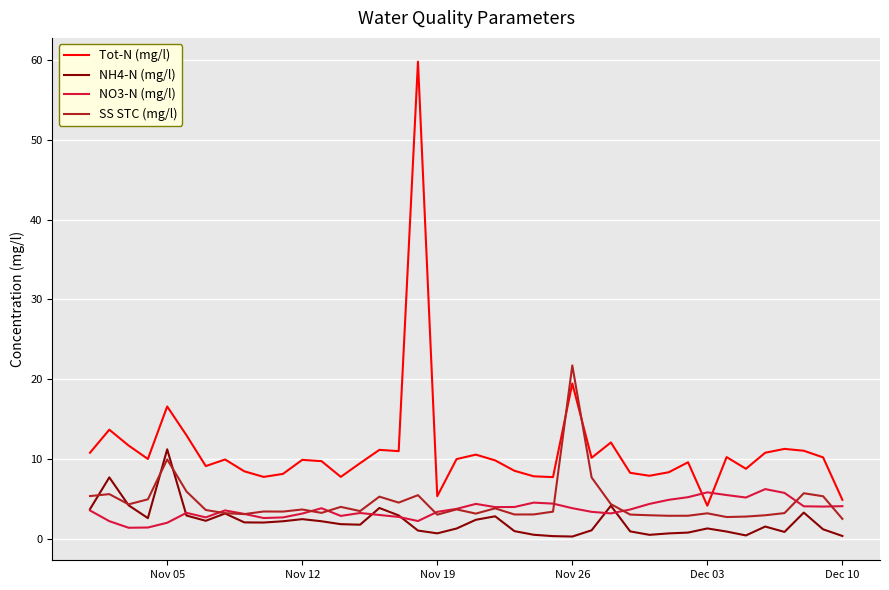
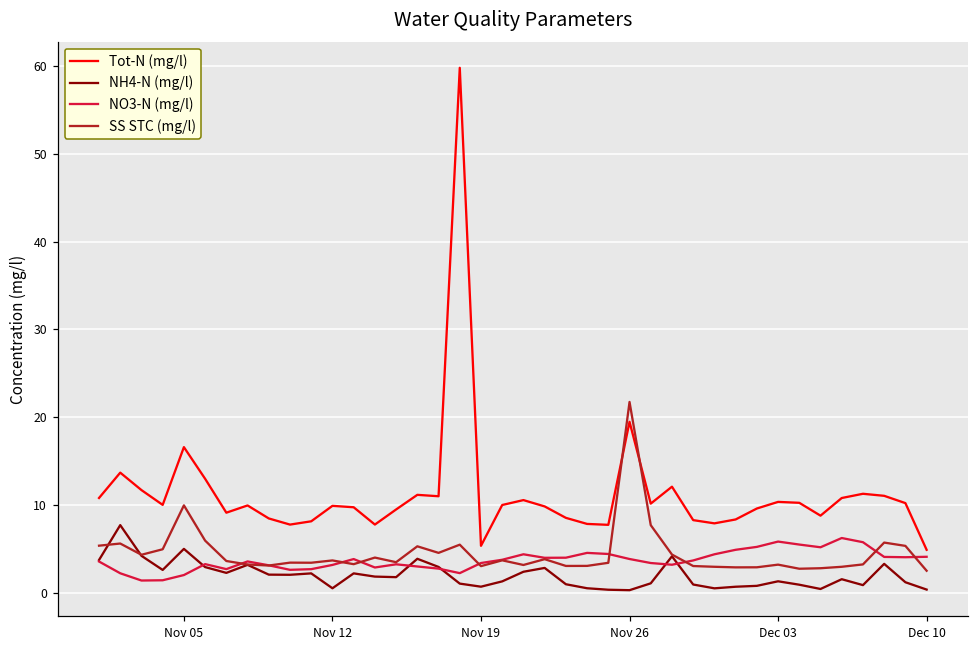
  {
    "Tot-N (mg/l)": {
      "Nov 05": 17,
      "Nov 12": 10,
      "Nov 19": 5,
      "Nov 26": 19,
-     "Dec 03": 4,
+     "Dec 03": 10,
      "Dec 10": 5
    },
    "NH4-N (mg/l)": {
-     "Nov 05": 11,
-     "Nov 12": 2,
+     "Nov 05": 5,
+     "Nov 12": 0,
      "Nov 19": 1,
      "Nov 26": 0,
      "Dec 03": 1,
      "Dec 10": 0
    }
  }
